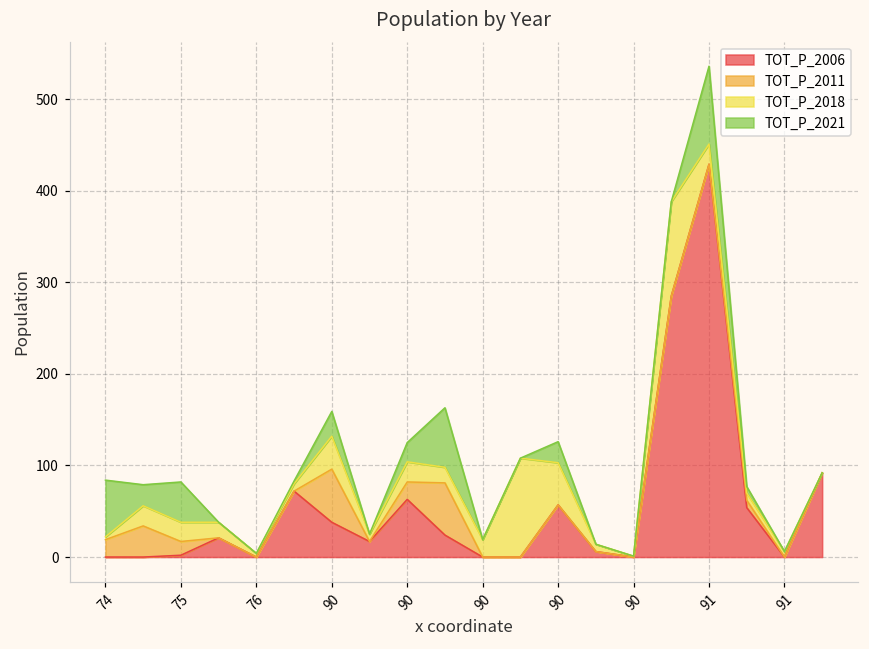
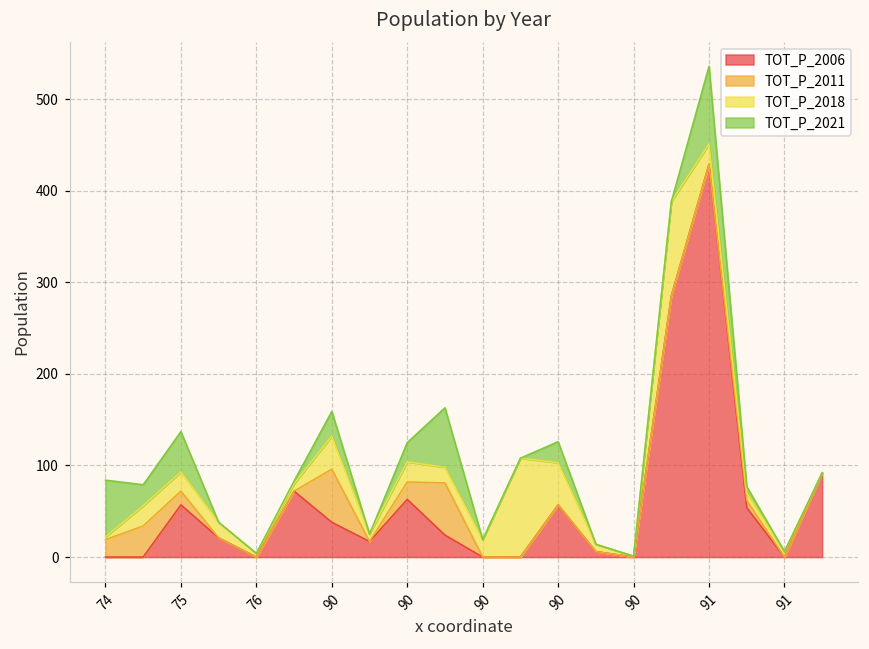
  {
    "TOT_P_2006": {
      "74": 0,
-     "75": 0
+     "75": 60
    },
    "TOT_P_2021": {
      "74": 60,
      "75": 40
    }
  }
